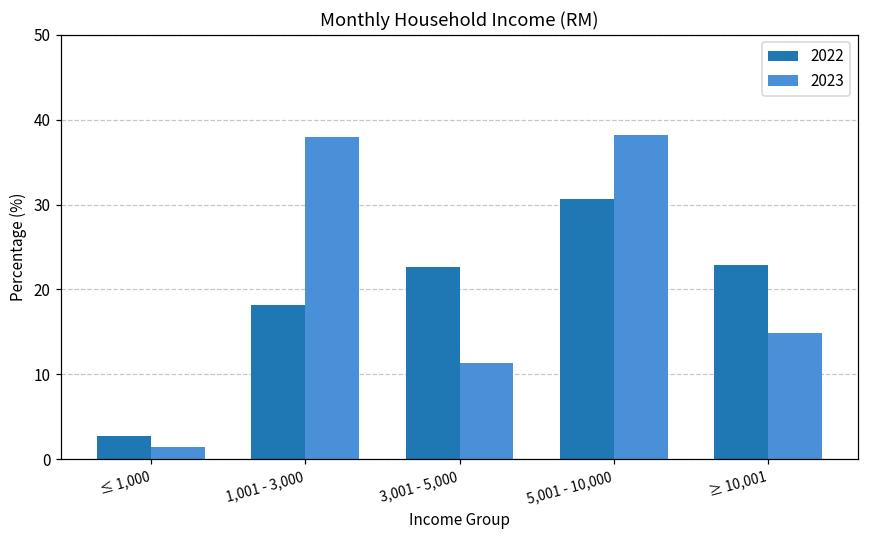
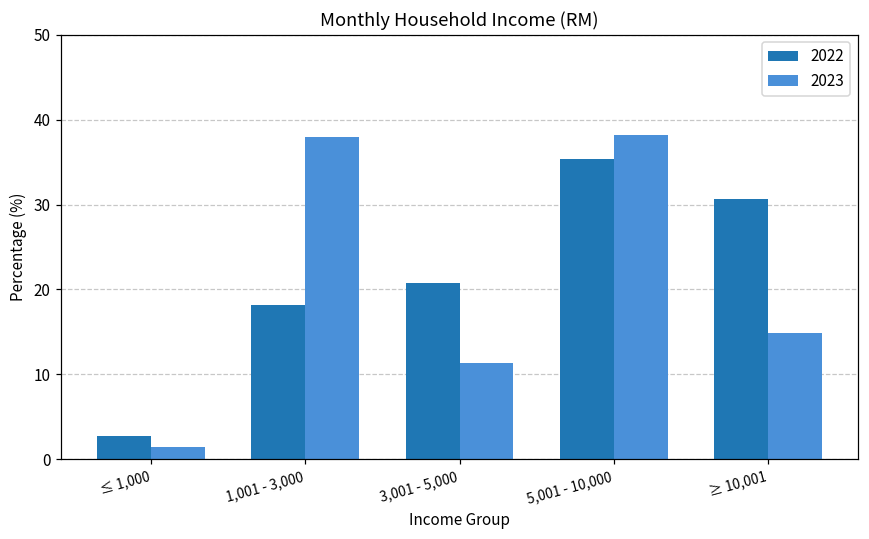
  {
    "2022": {
      "≤ 1,000": 3,
      "1,001 - 3,000": 18,
-     "3,001 - 5,000": 23,
-     "5,001 - 10,000": 31,
-     "≥ 10,001": 23
+     "3,001 - 5,000": 21,
+     "5,001 - 10,000": 35,
+     "≥ 10,001": 31
    },
    "2023": {
      "≤ 1,000": 2,
      "1,001 - 3,000": 38,
      "3,001 - 5,000": 11,
      "5,001 - 10,000": 38,
      "≥ 10,001": 15
    }
  }
